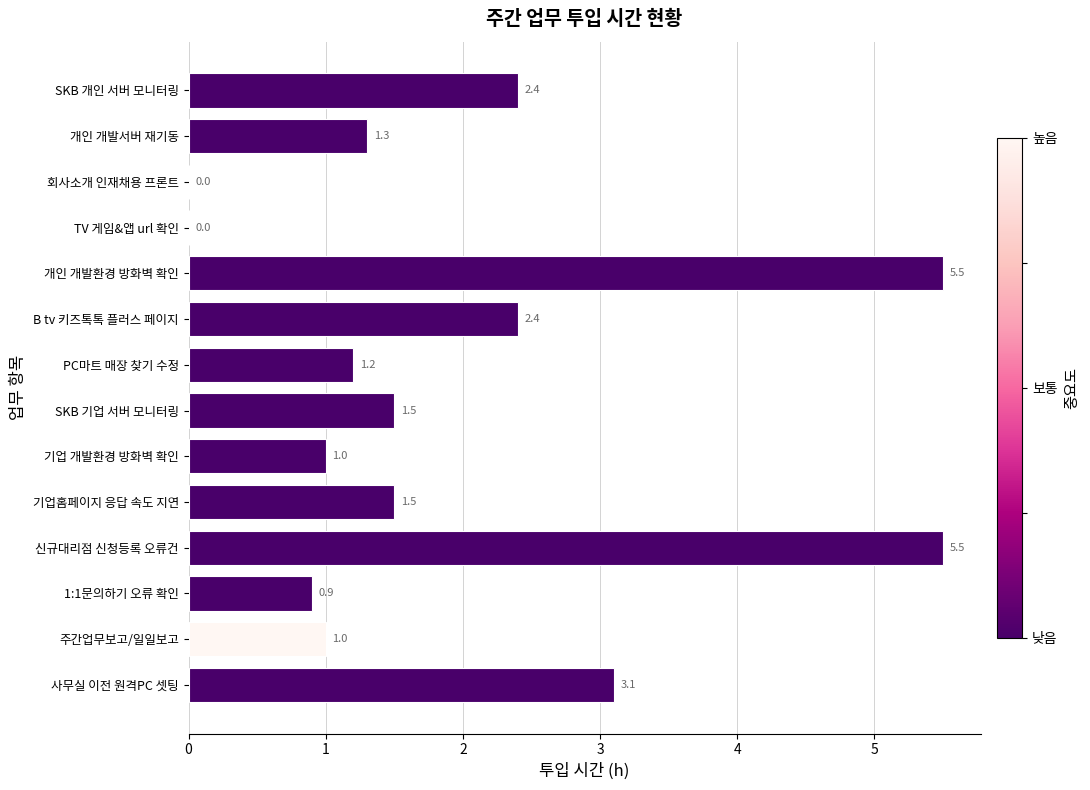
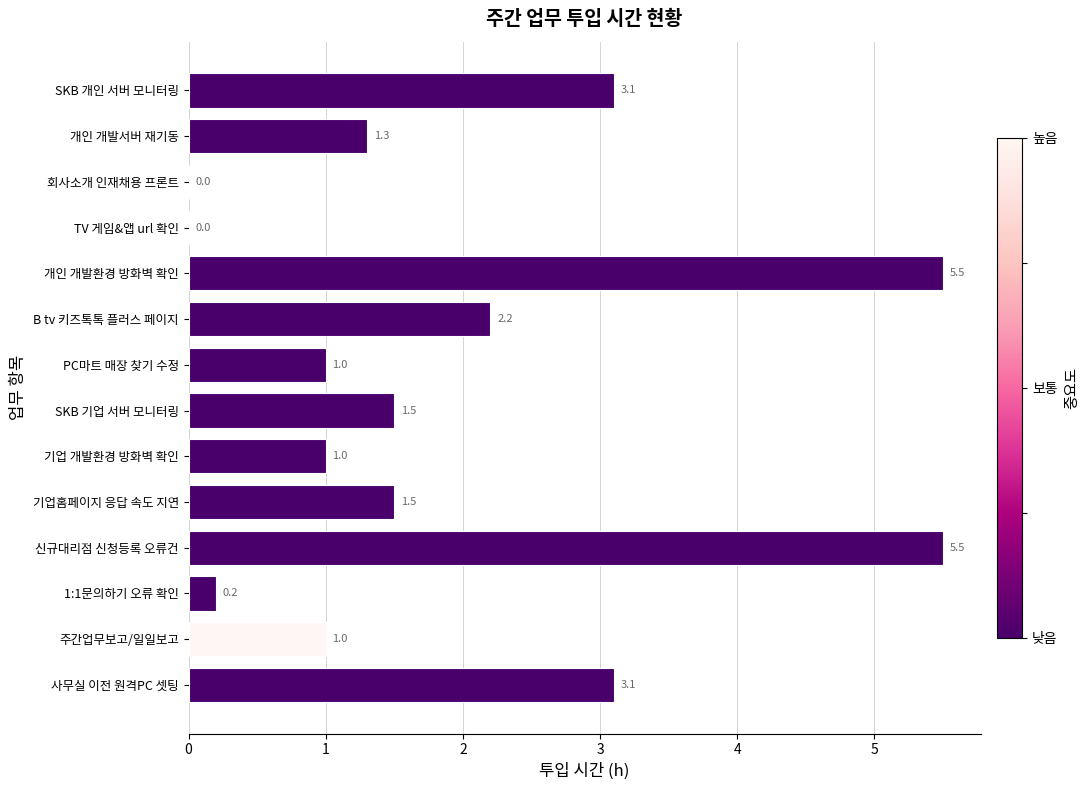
  {
-   "SKB 개인 서버 모니터링": 2.4,
+   "SKB 개인 서버 모니터링": 3.1,
    "개인 개발서버 재기동": 1.3,
    "회사소개 인재채용 프론트": 0.0,
    "TV 게임&앱 url 확인": 0.0,
    "개인 개발환경 방화벽 확인": 5.5,
-   "B tv 키즈톡톡 플러스 페이지": 2.4,
-   "PC마트 매장 찾기 수정": 1.2,
+   "B tv 키즈톡톡 플러스 페이지": 2.2,
+   "PC마트 매장 찾기 수정": 1.0,
    "SKB 기업 서버 모니터링": 1.5,
    "기업 개발환경 방화벽 확인": 1.0,
    "기업홈페이지 응답 속도 지연": 1.5,
    "신규대리점 신청등록 오류건": 5.5,
-   "1:1문의하기 오류 확인": 0.9,
+   "1:1문의하기 오류 확인": 0.2,
    "주간업무보고/일일보고": 1.0,
    "사무실 이전 원격PC 셋팅": 3.1
  }
